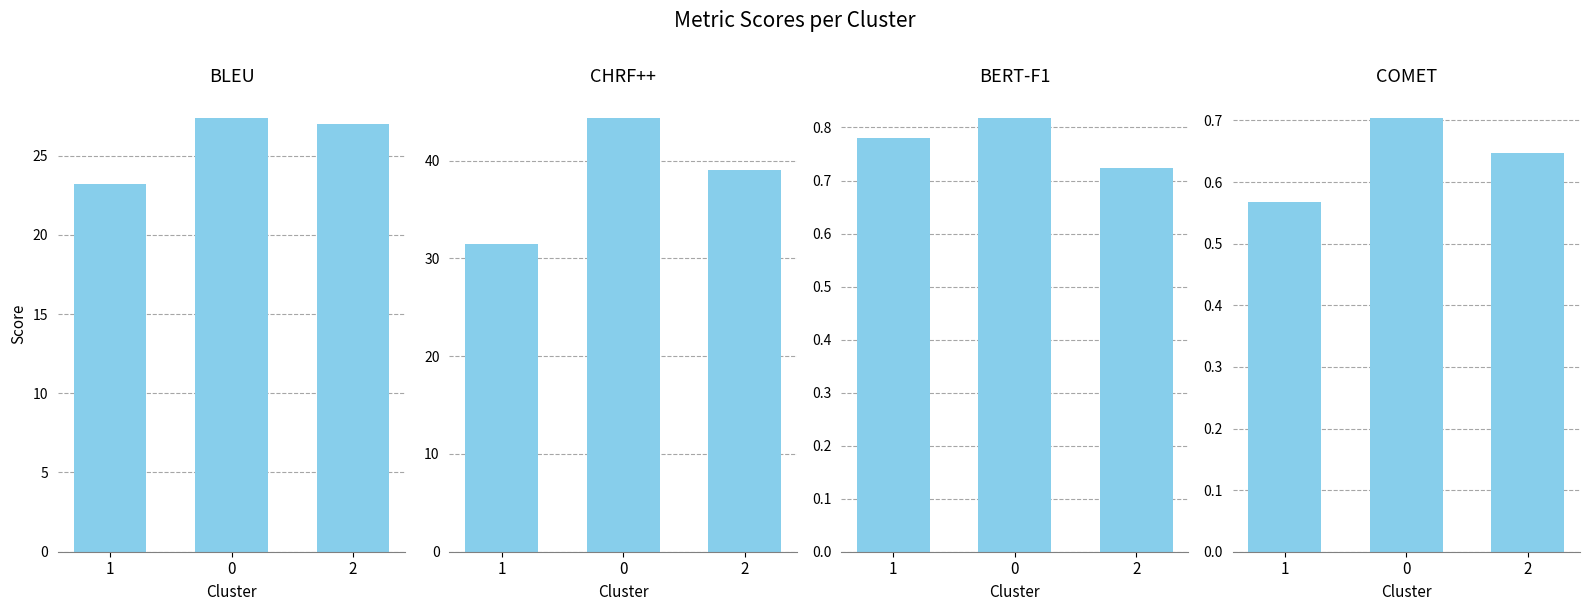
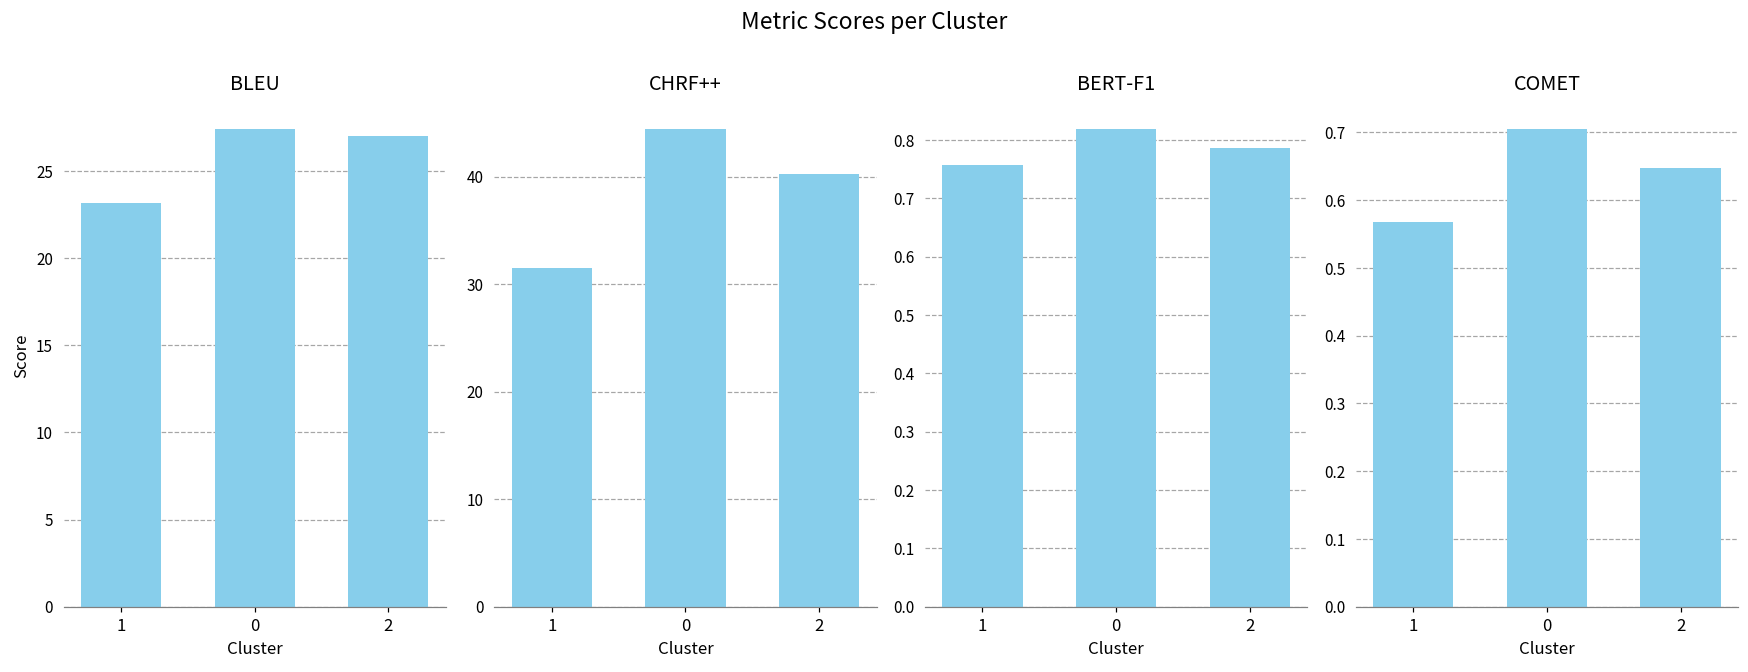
  {
    "BLEU": {
      "1": 23.2,
      "0": 27.4,
      "2": 27.0
    },
    "CHRF++": {
      "1": 32,
      "0": 44,
-     "2": 39
+     "2": 40
    },
    "BERT-F1": {
-     "1": 0.78,
+     "1": 0.76,
      "0": 0.82,
-     "2": 0.72
+     "2": 0.79
    },
    "COMET": {
      "1": 0.57,
      "0": 0.70,
      "2": 0.65
    }
  }
